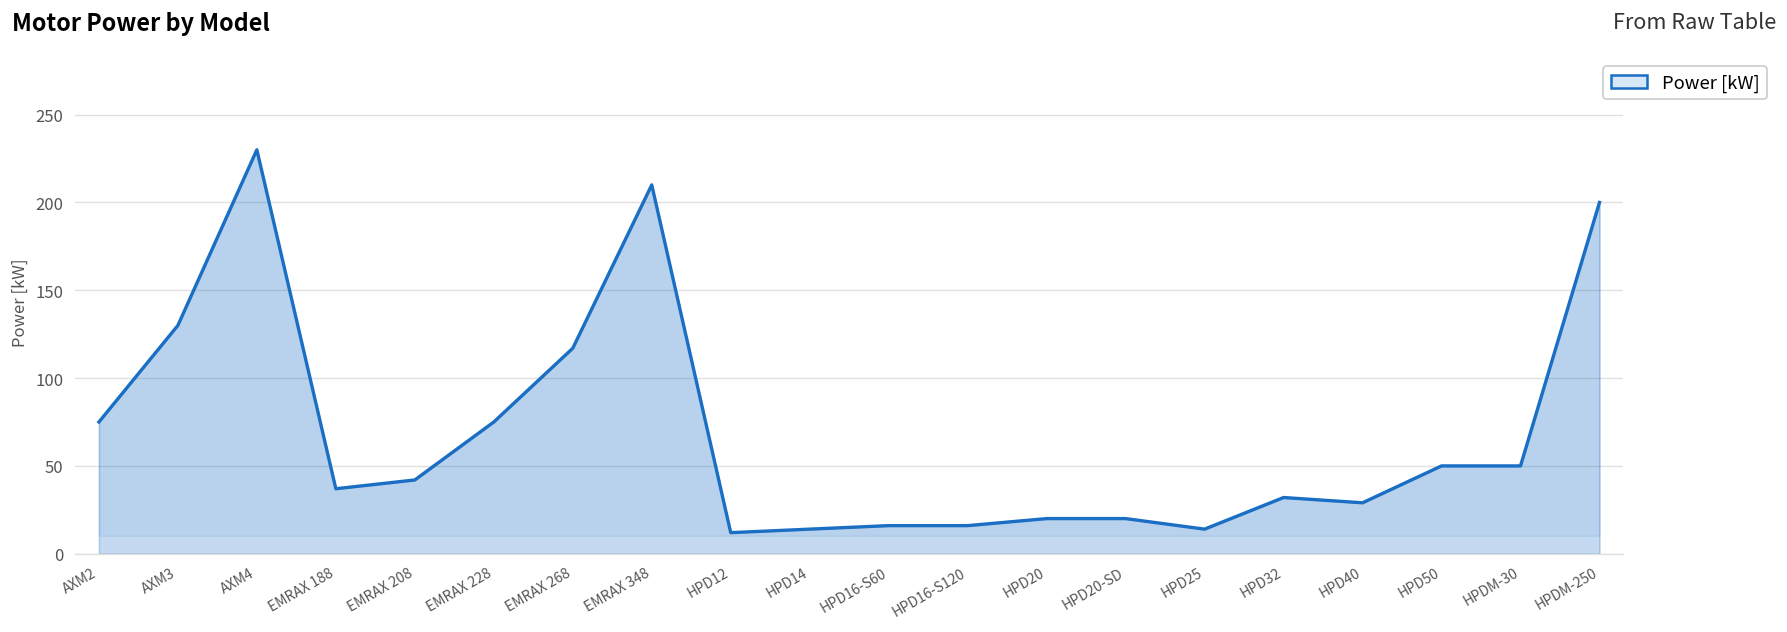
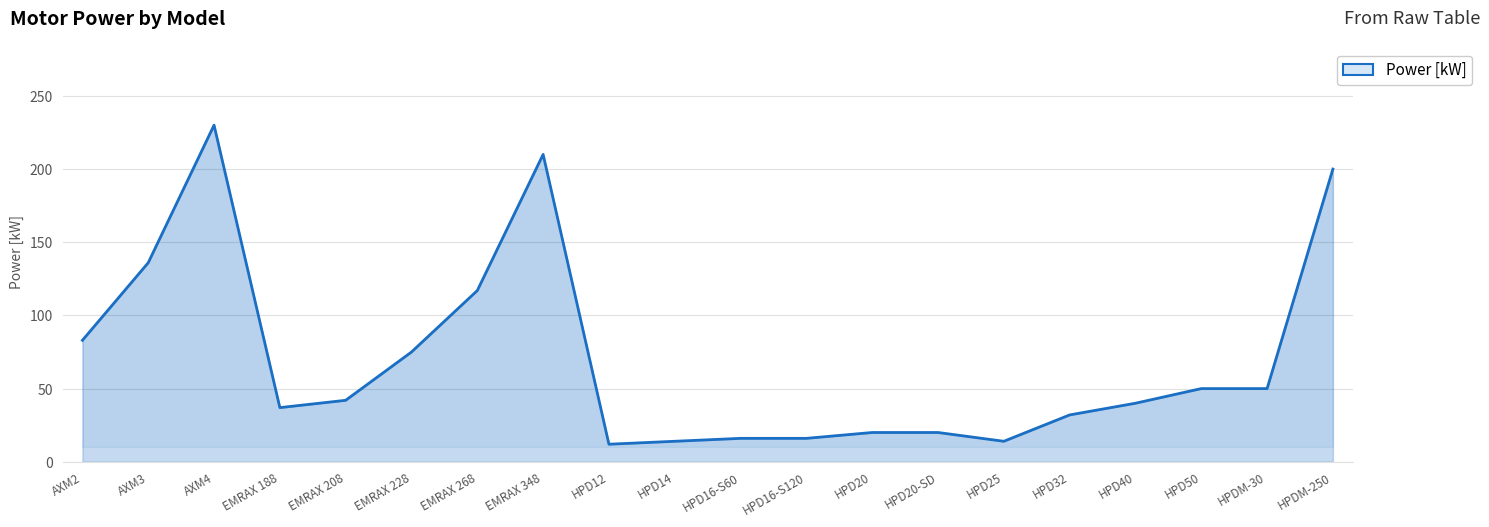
  {
-   "AXM2": 75,
-   "AXM3": 130,
+   "AXM2": 83,
+   "AXM3": 136,
    "AXM4": 230,
    "EMRAX 188": 37,
    "EMRAX 208": 42,
    "EMRAX 228": 75,
    "EMRAX 268": 117,
    "EMRAX 348": 210,
    "HPD12": 12,
    "HPD14": 14,
    "HPD16-S60": 16,
    "HPD16-S120": 16,
    "HPD20": 20,
    "HPD20-SD": 20,
    "HPD25": 14,
    "HPD32": 32,
-   "HPD40": 29,
+   "HPD40": 40,
    "HPD50": 50,
    "HPDM-30": 50,
    "HPDM-250": 200
  }
